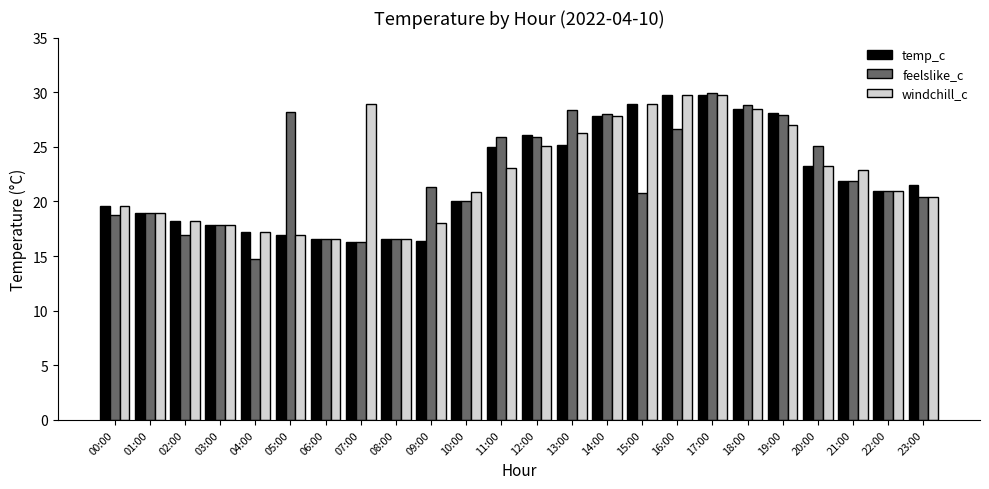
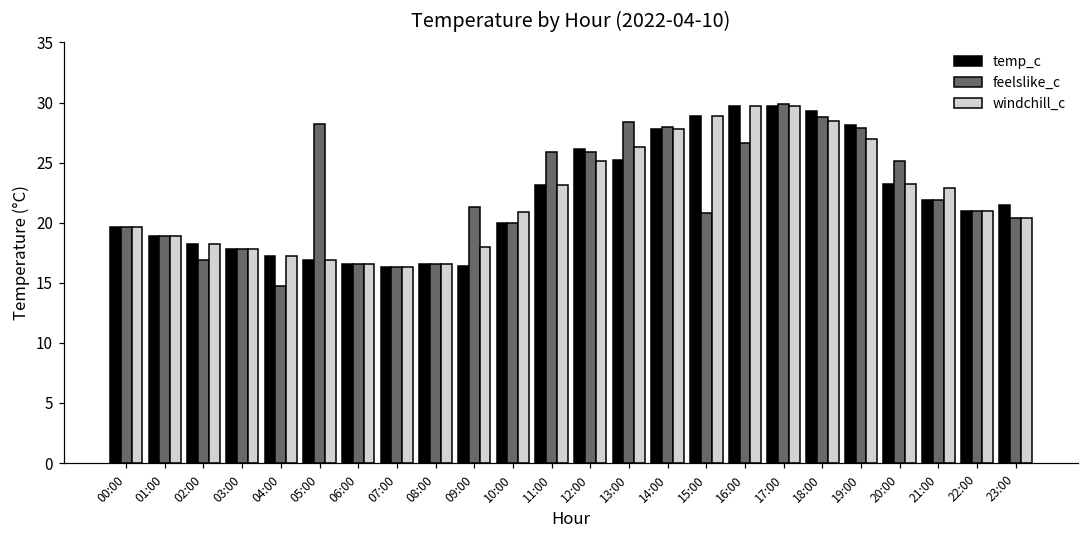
  {
    "temp_c": {
      "00:00": 19.6,
      "01:00": 18.9,
      "02:00": 18.2,
      "03:00": 17.8,
      "04:00": 17.2,
      "05:00": 16.9,
      "06:00": 16.6,
      "07:00": 16.3,
      "08:00": 16.6,
      "09:00": 16.4,
      "10:00": 20.0,
-     "11:00": 25.0,
+     "11:00": 23.1,
      "12:00": 26.1,
      "13:00": 25.2,
      "14:00": 27.8,
      "15:00": 28.9,
      "16:00": 29.7,
      "17:00": 29.7,
-     "18:00": 28.5,
+     "18:00": 29.3,
      "19:00": 28.1,
      "20:00": 23.2,
      "21:00": 21.9,
      "22:00": 21.0,
      "23:00": 21.5
    },
    "feelslike_c": {
-     "00:00": 18.8,
+     "00:00": 19.6,
      "01:00": 18.9,
      "02:00": 16.9,
      "03:00": 17.8,
      "04:00": 14.7,
      "05:00": 28.2,
      "06:00": 16.6,
      "07:00": 16.3,
      "08:00": 16.6,
      "09:00": 21.3,
      "10:00": 20.0,
      "11:00": 25.9,
      "12:00": 25.9,
      "13:00": 28.4,
      "14:00": 28.0,
      "15:00": 20.8,
      "16:00": 26.6,
      "17:00": 29.9,
      "18:00": 28.8,
      "19:00": 27.9,
      "20:00": 25.1,
      "21:00": 21.9,
      "22:00": 21.0,
      "23:00": 20.4
    },
    "windchill_c": {
      "00:00": 19.6,
      "01:00": 18.9,
      "02:00": 18.2,
      "03:00": 17.8,
      "04:00": 17.2,
      "05:00": 16.9,
      "06:00": 16.6,
-     "07:00": 28.9,
+     "07:00": 16.3,
      "08:00": 16.6,
      "09:00": 18.0,
      "10:00": 20.9,
      "11:00": 23.1,
      "12:00": 25.1,
      "13:00": 26.3,
      "14:00": 27.8,
      "15:00": 28.9,
      "16:00": 29.7,
      "17:00": 29.7,
      "18:00": 28.5,
      "19:00": 27.0,
      "20:00": 23.2,
      "21:00": 22.9,
      "22:00": 21.0,
      "23:00": 20.4
    }
  }
